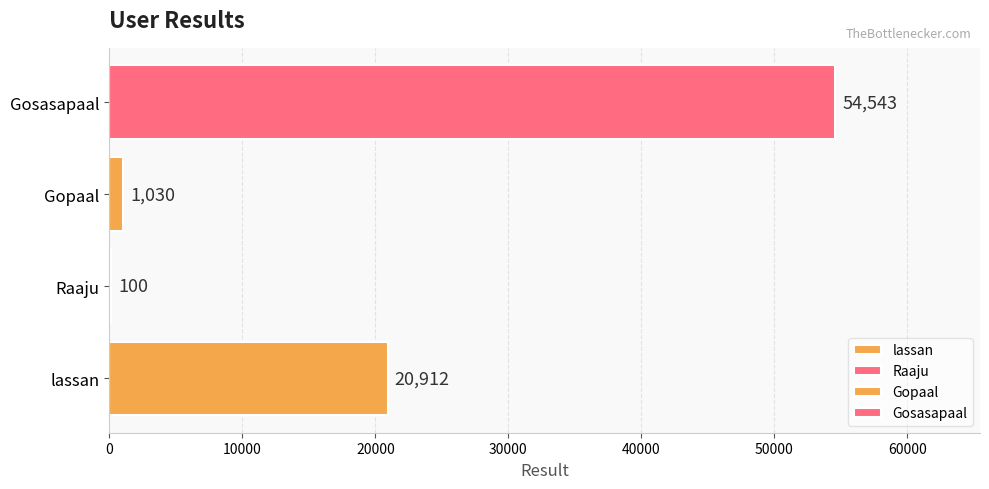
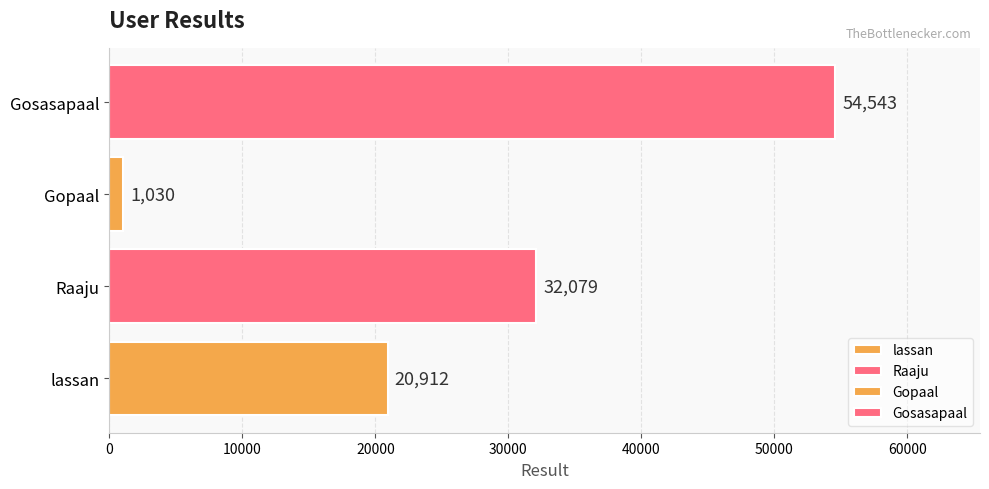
  {
    "Gosasapaal": "54,543",
    "Gopaal": "1,030",
-   "Raaju": "100",
+   "Raaju": "32,079",
    "lassan": "20,912"
  }
